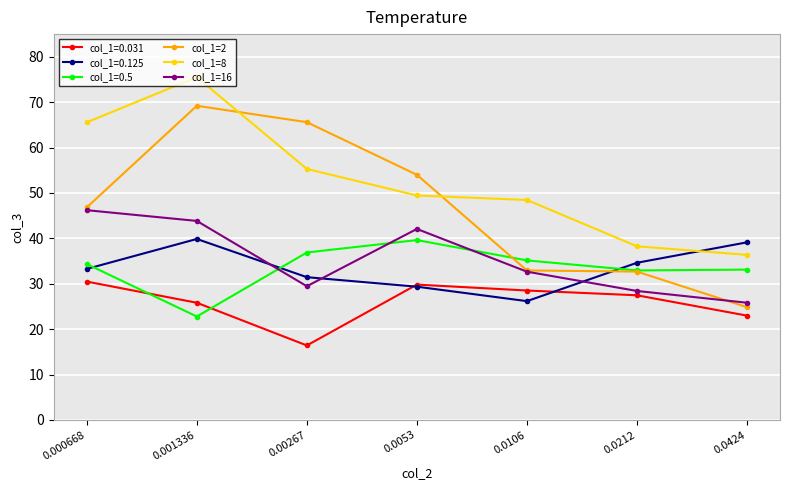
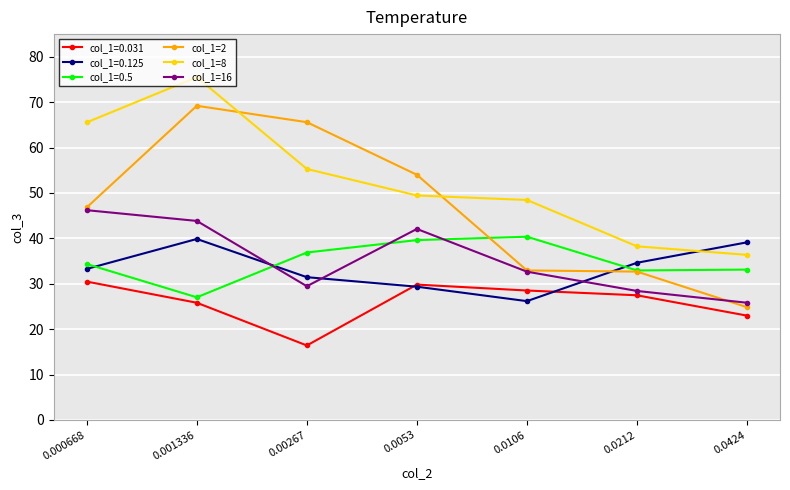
  {
    "col_1=0.031": {
      "0.000668": 30,
      "0.001336": 26,
      "0.00267": 16,
      "0.0106": 29,
      "0.0212": 27,
      "0.0424": 23
    },
    "col_1=0.125": {
      "0.000668": 33,
      "0.001336": 40,
      "0.00267": 31,
      "0.0106": 26,
      "0.0212": 35,
      "0.0424": 39
    },
    "col_1=0.5": {
      "0.000668": 34,
-     "0.001336": 23,
+     "0.001336": 27,
      "0.00267": 37,
      "0.0053": 40,
-     "0.0106": 35,
+     "0.0106": 40,
      "0.0424": 33
    },
    "col_1=16": {
      "0.000668": 46,
      "0.001336": 44,
      "0.00267": 29,
      "0.0053": 42,
      "0.0212": 28,
      "0.0424": 26
    }
  }
